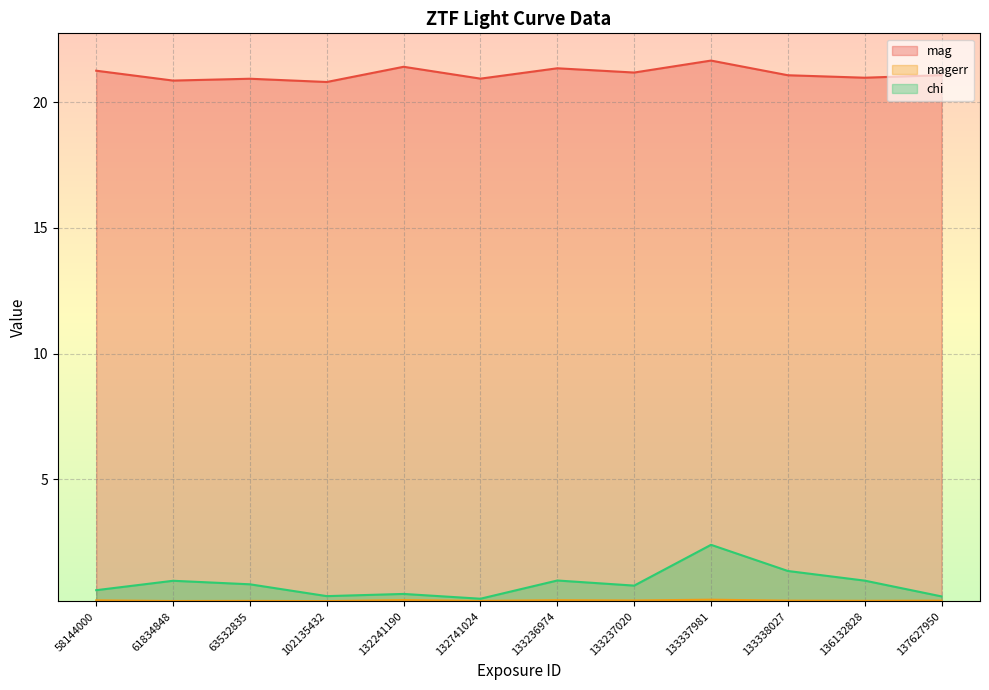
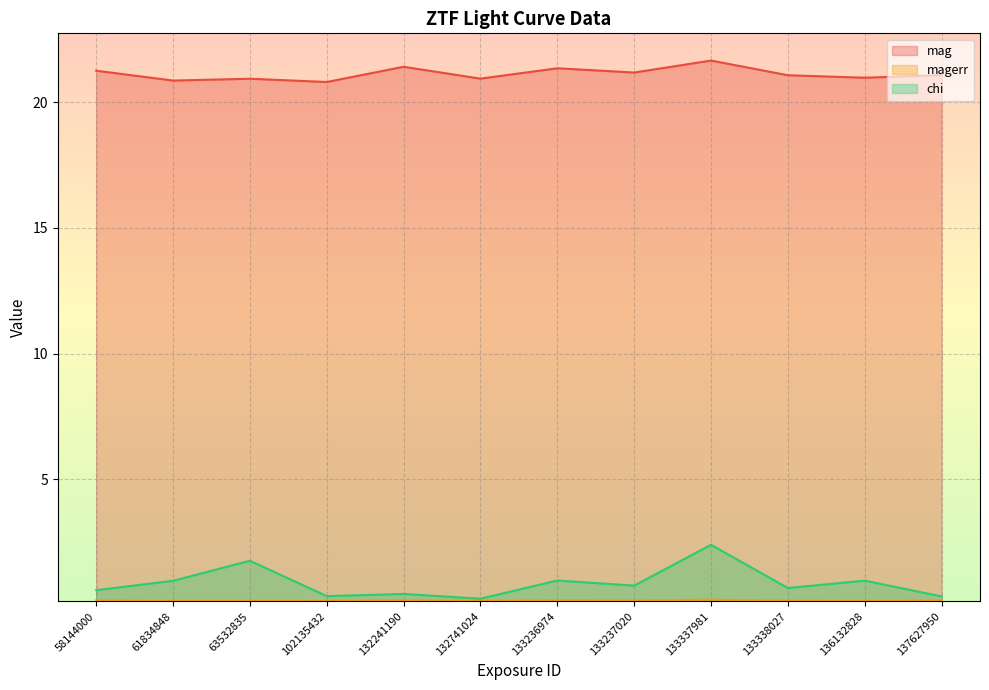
  {
    "chi": {
      "58144000": 0.6,
      "61834848": 1.0,
-     "63532835": 0.8,
+     "63532835": 1.8,
      "102135432": 0.4,
      "132241190": 0.5,
      "133236974": 1.0,
      "133237020": 0.8,
      "133337981": 2.4,
-     "133338027": 1.4,
+     "133338027": 0.7,
      "136132828": 1.0,
      "137627950": 0.4
    }
  }
